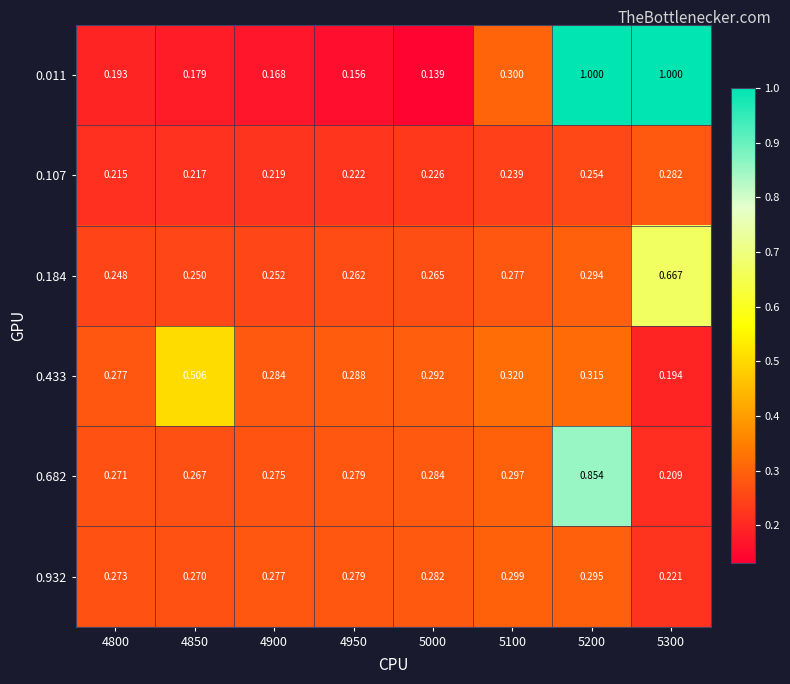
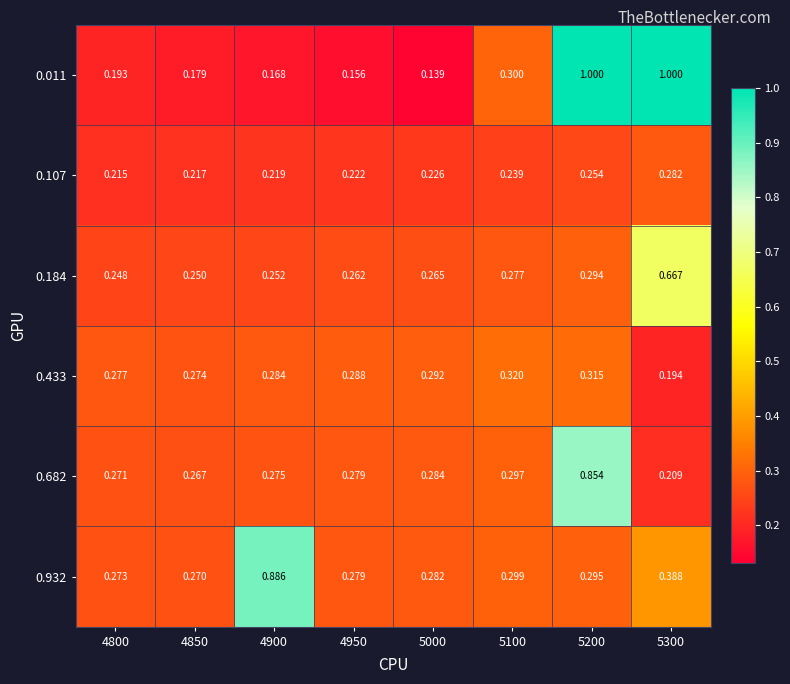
  {
    "0.011": {
      "4800": 0.193,
      "4850": 0.179,
      "4900": 0.168,
      "4950": 0.156,
      "5000": 0.139,
      "5100": 0.300,
      "5200": 1.000,
      "5300": 1.000
    },
    "0.107": {
      "4800": 0.215,
      "4850": 0.217,
      "4900": 0.219,
      "4950": 0.222,
      "5000": 0.226,
      "5100": 0.239,
      "5200": 0.254,
      "5300": 0.282
    },
    "0.184": {
      "4800": 0.248,
      "4850": 0.250,
      "4900": 0.252,
      "4950": 0.262,
      "5000": 0.265,
      "5100": 0.277,
      "5200": 0.294,
      "5300": 0.667
    },
    "0.433": {
      "4800": 0.277,
-     "4850": 0.506,
+     "4850": 0.274,
      "4900": 0.284,
      "4950": 0.288,
      "5000": 0.292,
      "5100": 0.320,
      "5200": 0.315,
      "5300": 0.194
    },
    "0.682": {
      "4800": 0.271,
      "4850": 0.267,
      "4900": 0.275,
      "4950": 0.279,
      "5000": 0.284,
      "5100": 0.297,
      "5200": 0.854,
      "5300": 0.209
    },
    "0.932": {
      "4800": 0.273,
      "4850": 0.270,
-     "4900": 0.277,
+     "4900": 0.886,
      "4950": 0.279,
      "5000": 0.282,
      "5100": 0.299,
      "5200": 0.295,
-     "5300": 0.221
+     "5300": 0.388
    }
  }
